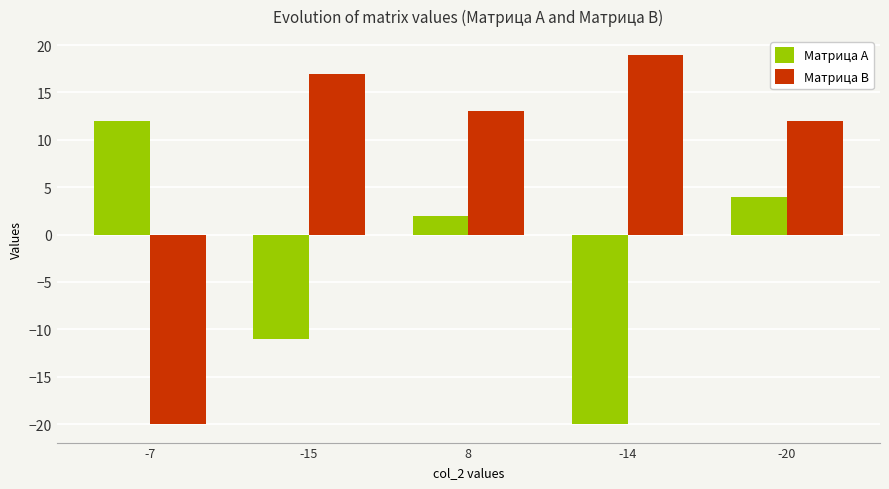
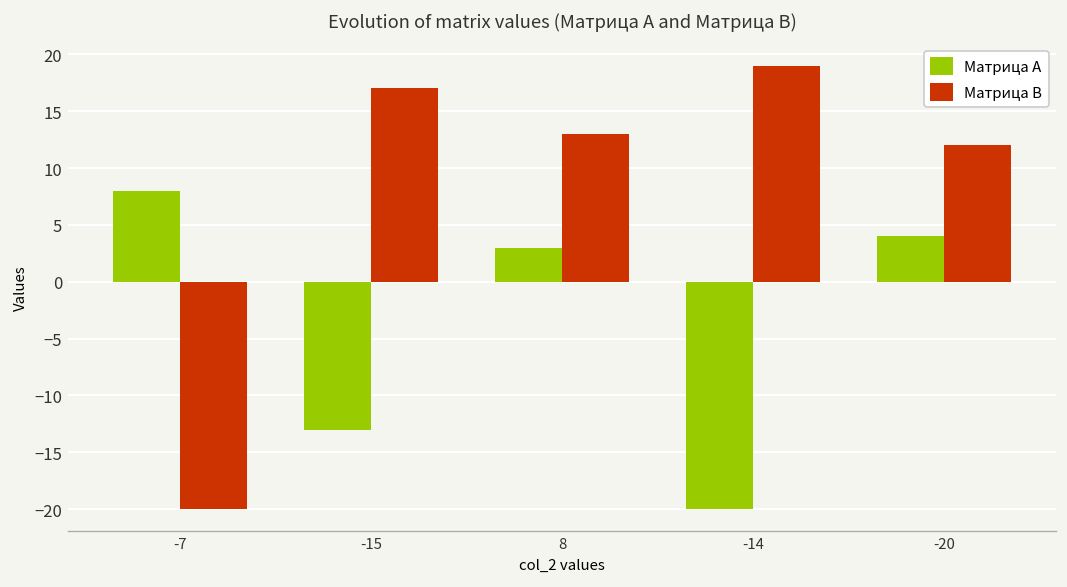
  {
    "Матрица A": {
-     "-7": 12,
-     "-15": -11,
-     "8": 2,
+     "-7": 8,
+     "-15": -13,
+     "8": 3,
      "-14": -20,
      "-20": 4
    },
    "Матрица B": {
      "-7": -20,
      "-15": 17,
      "8": 13,
      "-14": 19,
      "-20": 12
    }
  }
